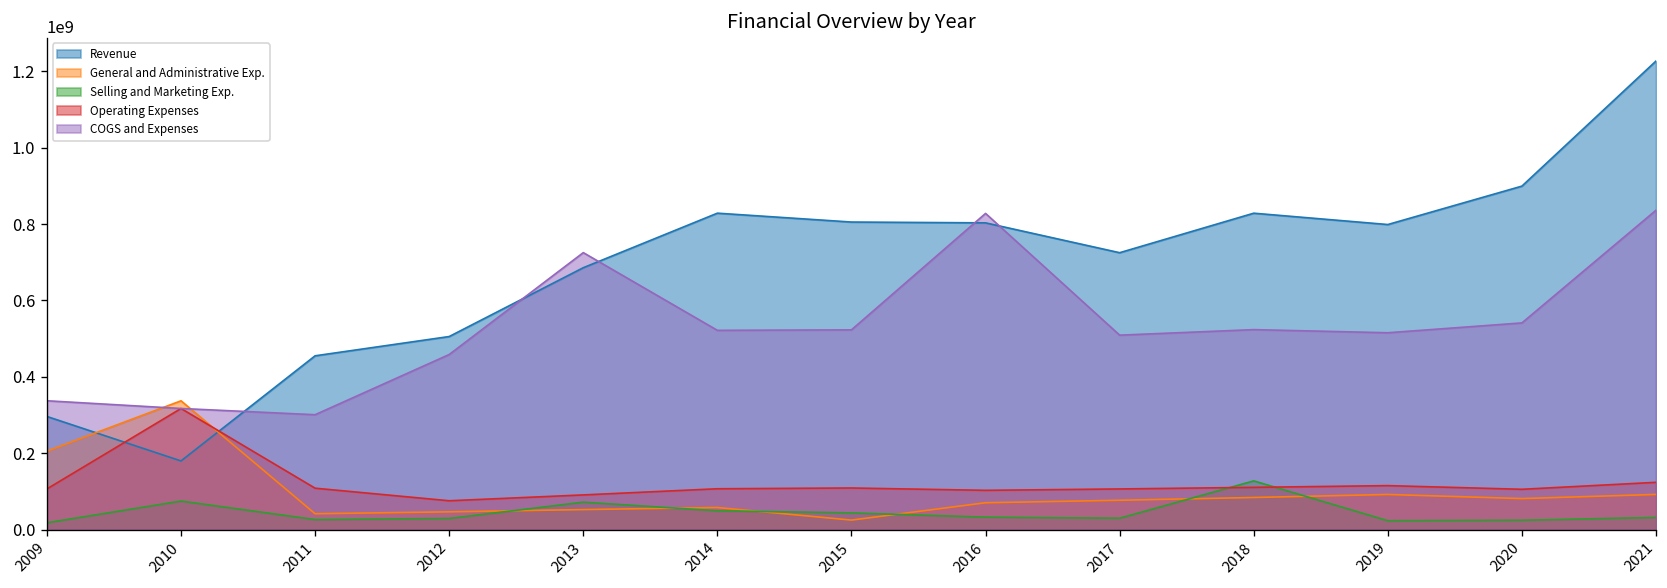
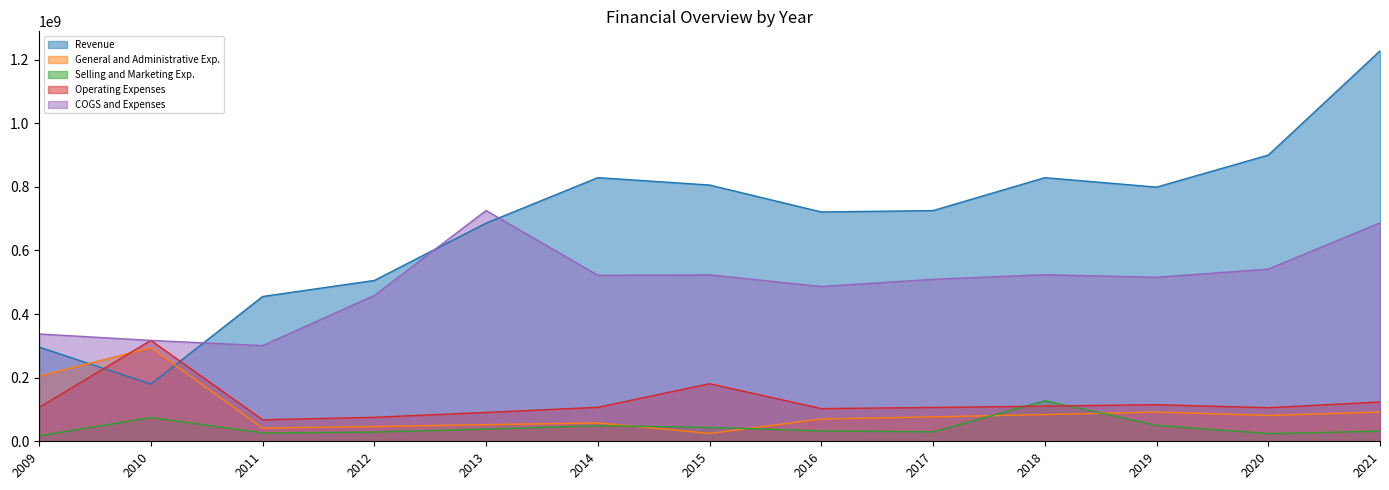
  {
    "Revenue": {
      "2009": 300000000,
      "2010": 180000000,
      "2011": 460000000,
      "2012": 510000000,
      "2013": 690000000,
      "2014": 830000000,
      "2015": 810000000,
-     "2016": 800000000,
+     "2016": 720000000,
      "2017": 730000000,
      "2018": 830000000,
      "2019": 800000000,
      "2020": 900000000,
      "2021": 1230000000
    },
    "General and Administrative Exp.": {
      "2009": 210000000,
-     "2010": 340000000,
+     "2010": 290000000,
      "2011": 40000000,
      "2012": 50000000,
      "2013": 50000000,
      "2014": 60000000,
      "2015": 20000000,
      "2016": 70000000,
      "2017": 80000000,
      "2018": 80000000,
      "2019": 90000000,
      "2020": 80000000,
      "2021": 90000000
    },
    "Selling and Marketing Exp.": {
      "2009": 20000000,
      "2010": 70000000,
      "2011": 30000000,
      "2012": 30000000,
-     "2013": 70000000,
+     "2013": 40000000,
      "2014": 50000000,
      "2015": 40000000,
      "2016": 30000000,
      "2017": 30000000,
      "2018": 130000000,
-     "2019": 20000000,
+     "2019": 50000000,
      "2020": 20000000,
      "2021": 30000000
    },
    "Operating Expenses": {
      "2009": 110000000,
-     "2011": 110000000,
+     "2011": 70000000,
      "2012": 80000000,
      "2013": 90000000,
      "2014": 110000000,
-     "2015": 110000000,
+     "2015": 180000000,
      "2016": 100000000,
      "2017": 110000000,
      "2018": 110000000,
      "2019": 120000000,
      "2020": 110000000,
      "2021": 120000000
    },
    "COGS and Expenses": {
      "2009": 340000000,
      "2011": 300000000,
      "2012": 460000000,
      "2013": 730000000,
      "2014": 520000000,
      "2015": 520000000,
-     "2016": 830000000,
+     "2016": 490000000,
      "2017": 510000000,
      "2018": 520000000,
      "2019": 520000000,
      "2020": 540000000,
-     "2021": 840000000
+     "2021": 690000000
    }
  }
